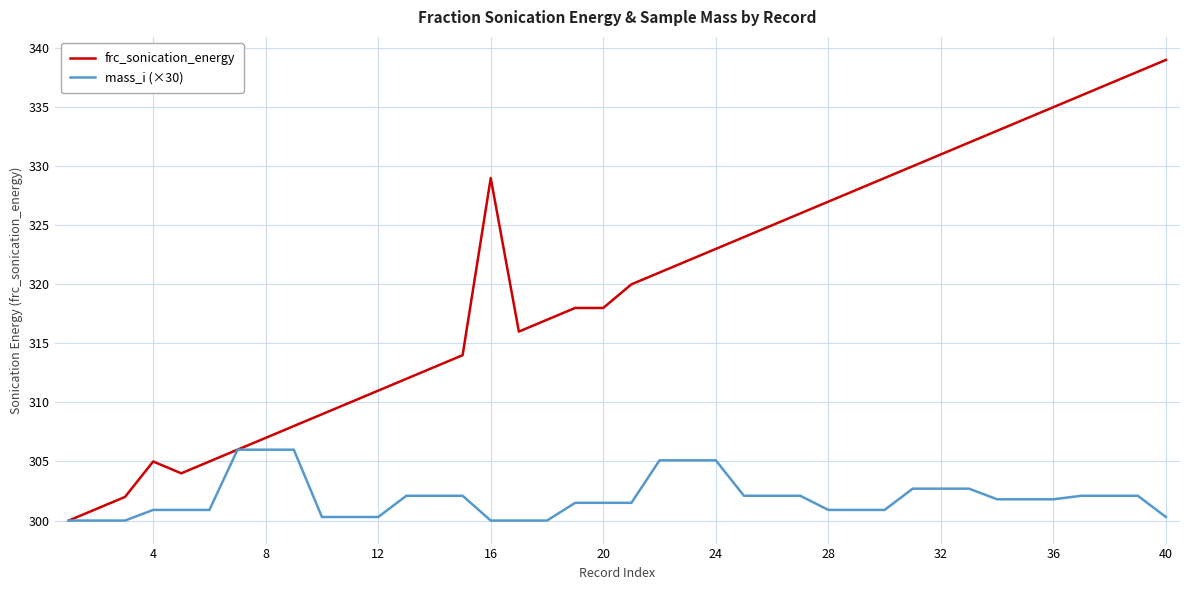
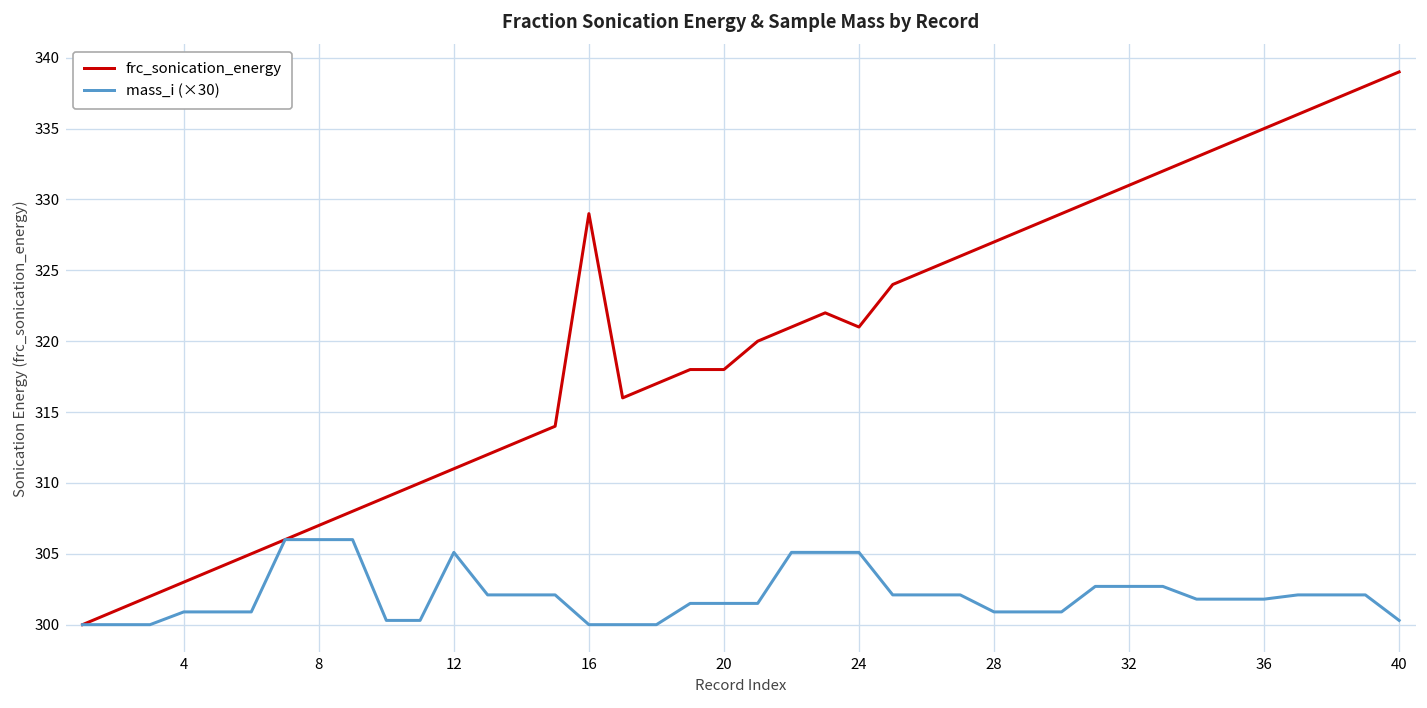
  {
    "frc_sonication_energy": {
-     "4": 305,
+     "4": 303,
      "8": 307,
      "12": 311,
      "16": 329,
      "20": 318,
-     "24": 323,
+     "24": 321,
      "28": 327,
      "32": 331,
      "36": 335,
      "40": 339
    },
    "mass_i (×30)": {
      "4": 300.9,
      "8": 306.0,
-     "12": 300.3,
+     "12": 305.1,
      "16": 300.0,
      "20": 301.5,
      "24": 305.1,
      "28": 300.9,
      "32": 302.7,
      "36": 301.8,
      "40": 300.3
    }
  }
